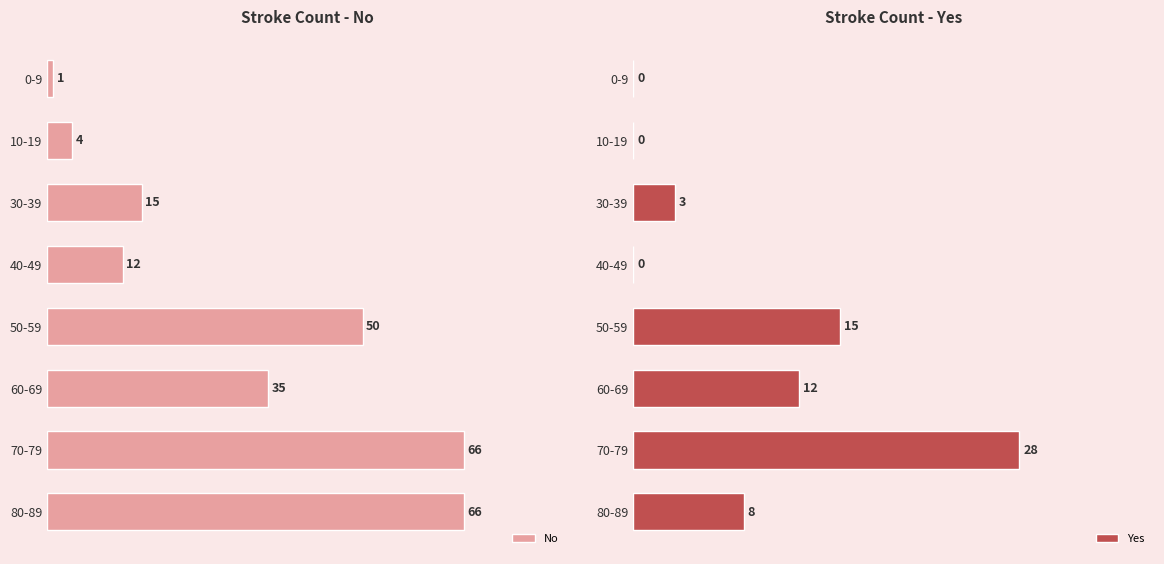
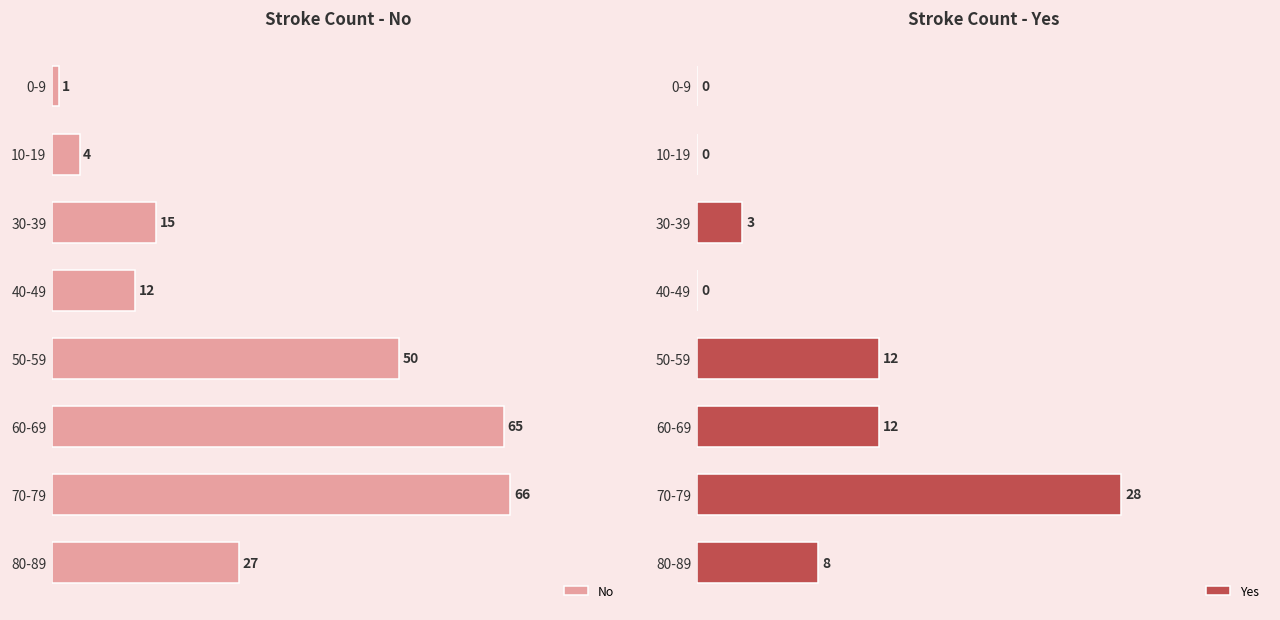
  {
    "Stroke Count - No": {
      "0-9": 1,
      "10-19": 4,
      "30-39": 15,
      "40-49": 12,
      "50-59": 50,
-     "60-69": 35,
+     "60-69": 65,
      "70-79": 66,
-     "80-89": 66
+     "80-89": 27
    },
    "Stroke Count - Yes": {
      "0-9": 0,
      "10-19": 0,
      "30-39": 3,
      "40-49": 0,
-     "50-59": 15,
+     "50-59": 12,
      "60-69": 12,
      "70-79": 28,
      "80-89": 8
    }
  }
